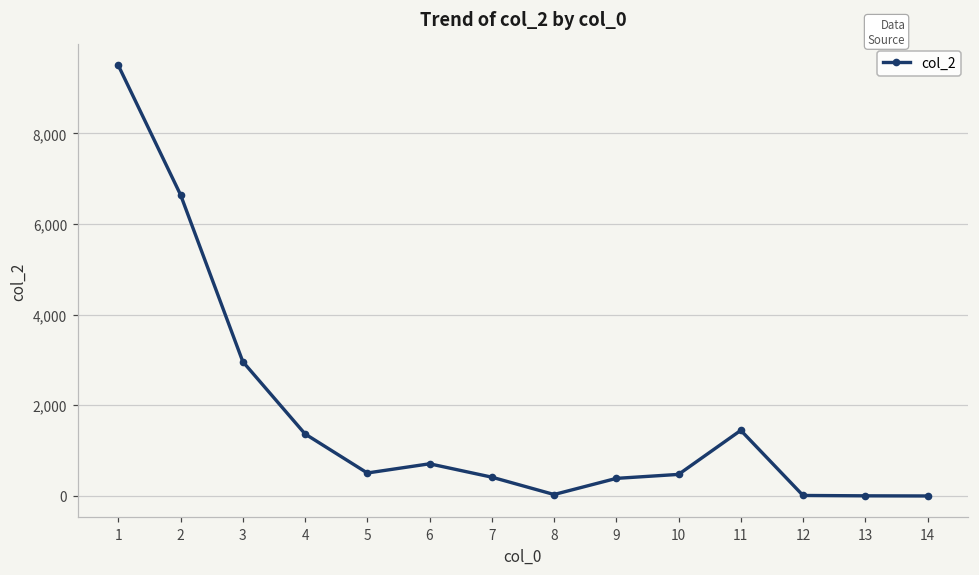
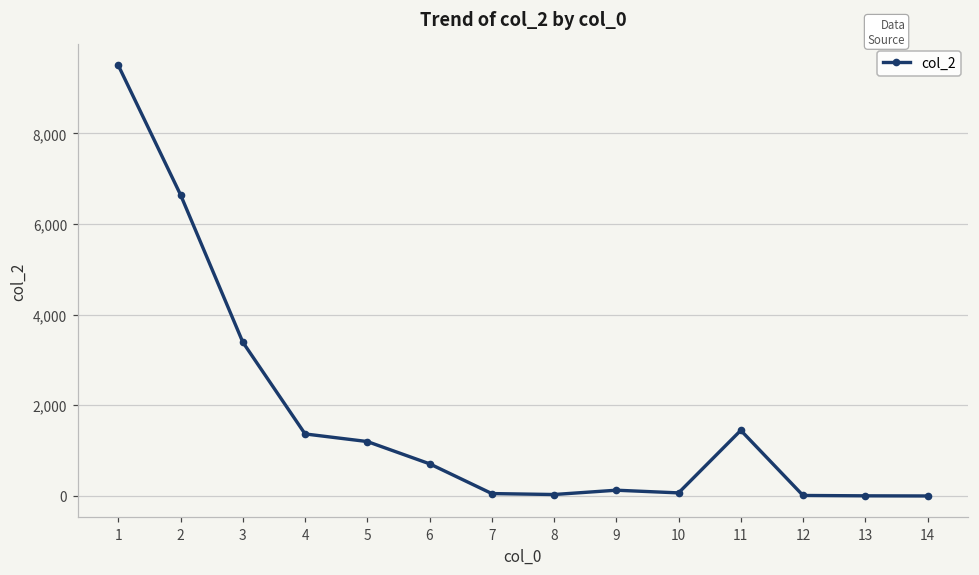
  {
    "1": "9,500",
    "2": "6,600",
-   "3": "3,000",
+   "3": "3,400",
    "4": "1,400",
-   "5": "500",
+   "5": "1,200",
    "6": "700",
-   "7": "400",
+   "7": "100",
    "8": "0",
-   "9": "400",
-   "10": "500",
+   "9": "100",
+   "10": "100",
    "11": "1,400",
    "12": "0",
    "13": "0",
    "14": "0"
  }
